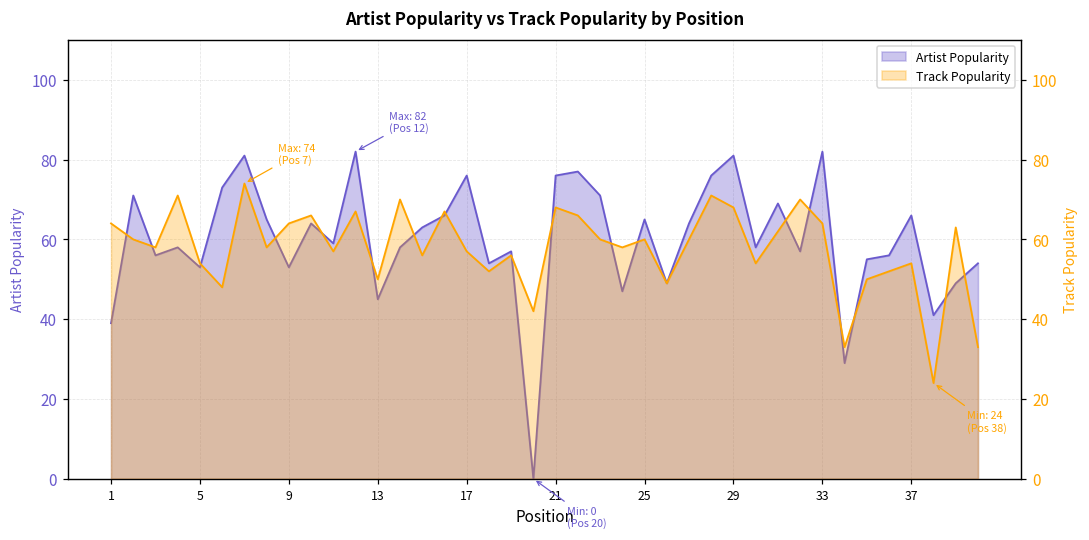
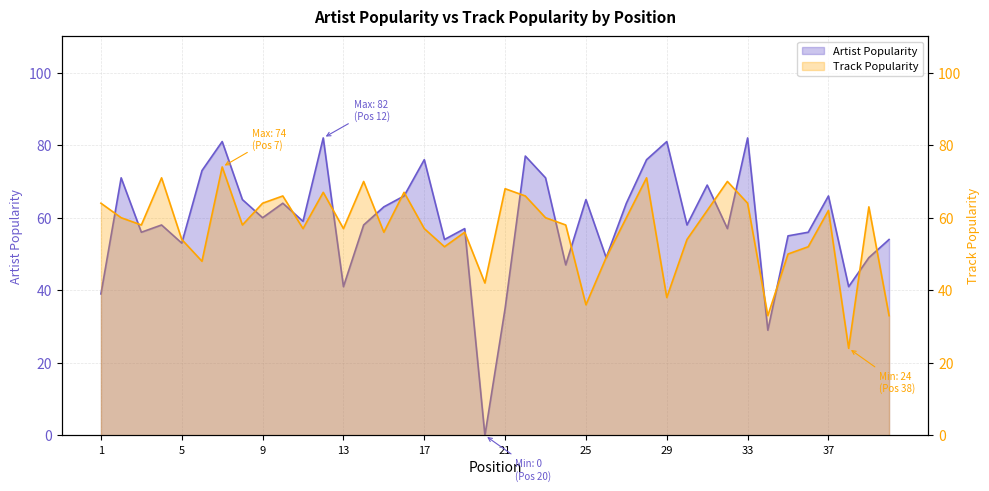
  {
    "Artist Popularity": {
      "1": 39,
      "5": 53,
-     "9": 53,
-     "13": 45,
+     "9": 60,
+     "13": 41,
      "17": 76,
-     "21": 76,
+     "21": 35,
      "25": 65,
      "29": 81,
      "33": 82,
      "37": 66
    },
    "Track Popularity": {
      "1": 64,
      "5": 54,
      "9": 64,
-     "13": 50,
+     "13": 57,
      "17": 57,
      "21": 68,
-     "25": 60,
-     "29": 68,
+     "25": 36,
+     "29": 38,
      "33": 64,
-     "37": 54
+     "37": 62
    }
  }
